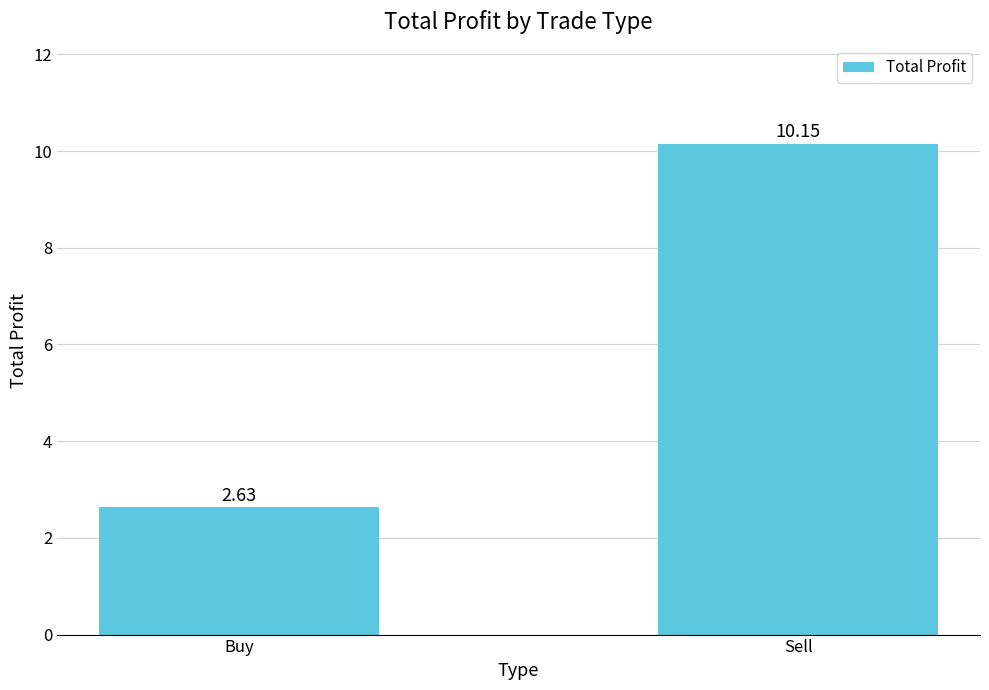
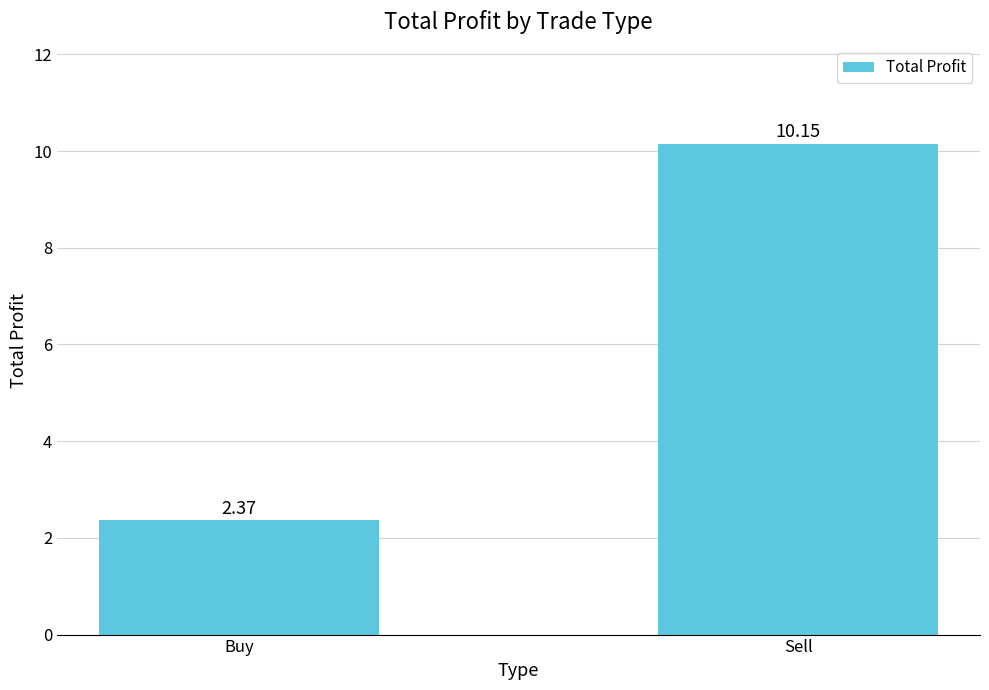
  {
-   "Buy": 2.63,
+   "Buy": 2.37,
    "Sell": 10.15
  }
